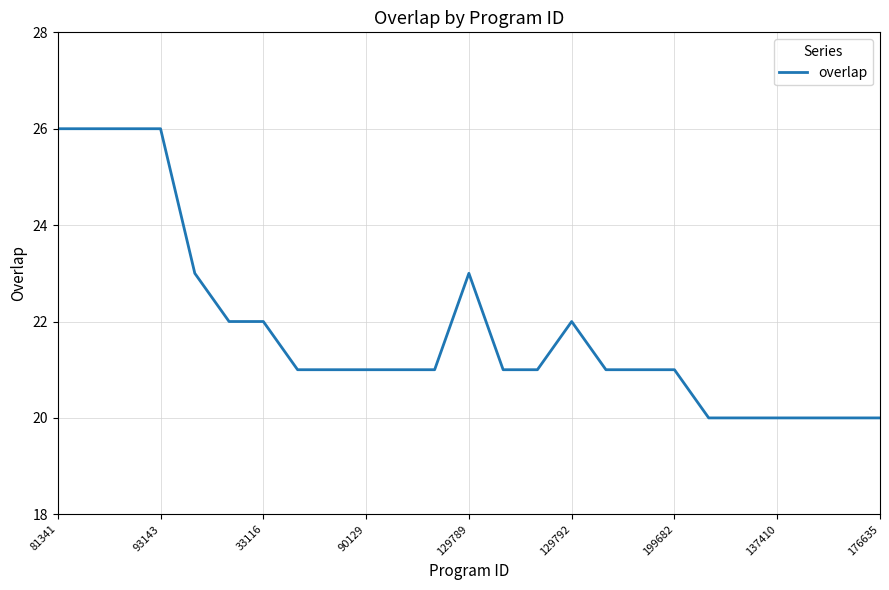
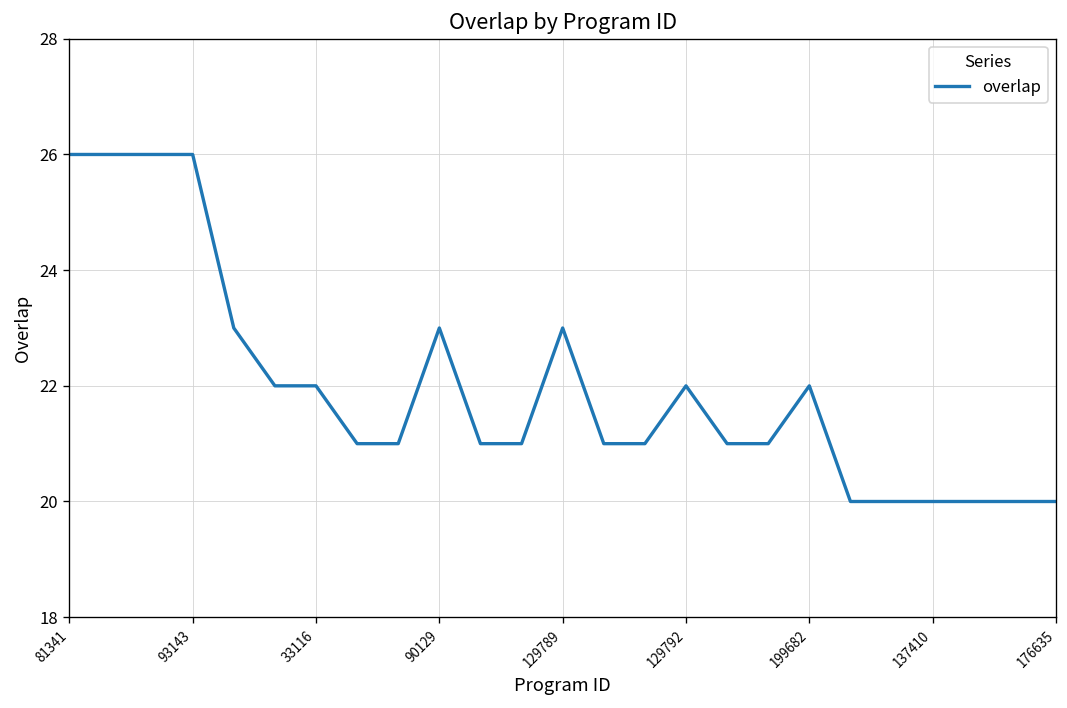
  {
    "81341": 26,
    "93143": 26,
    "33116": 22,
-   "90129": 21,
+   "90129": 23,
    "129789": 23,
    "129792": 22,
-   "199682": 21,
+   "199682": 22,
    "137410": 20,
    "176635": 20
  }
